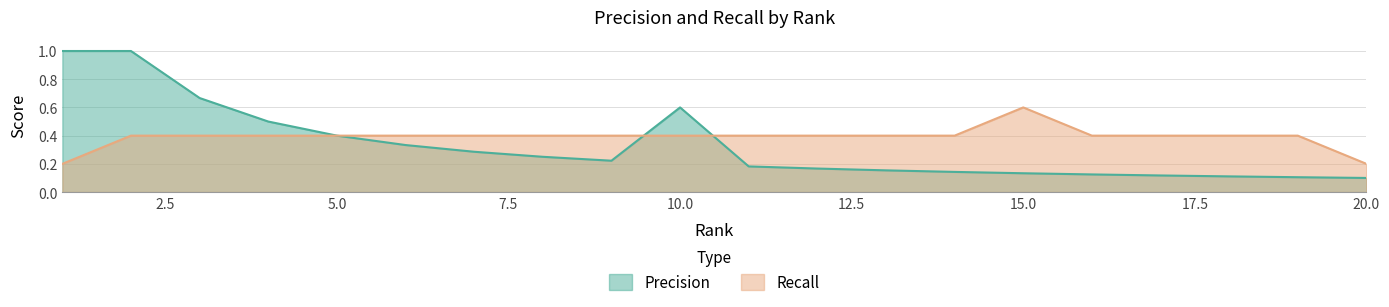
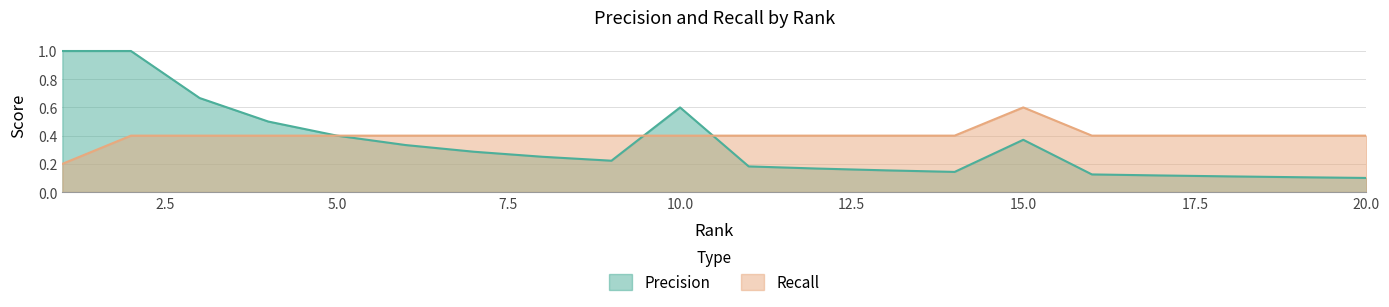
  {
    "Precision": {
      "10.0": 0.60,
-     "15.0": 0.13,
+     "15.0": 0.37,
      "20.0": 0.10
    },
    "Recall": {
      "10.0": 0.4,
      "15.0": 0.6,
-     "20.0": 0.2
+     "20.0": 0.4
    }
  }
